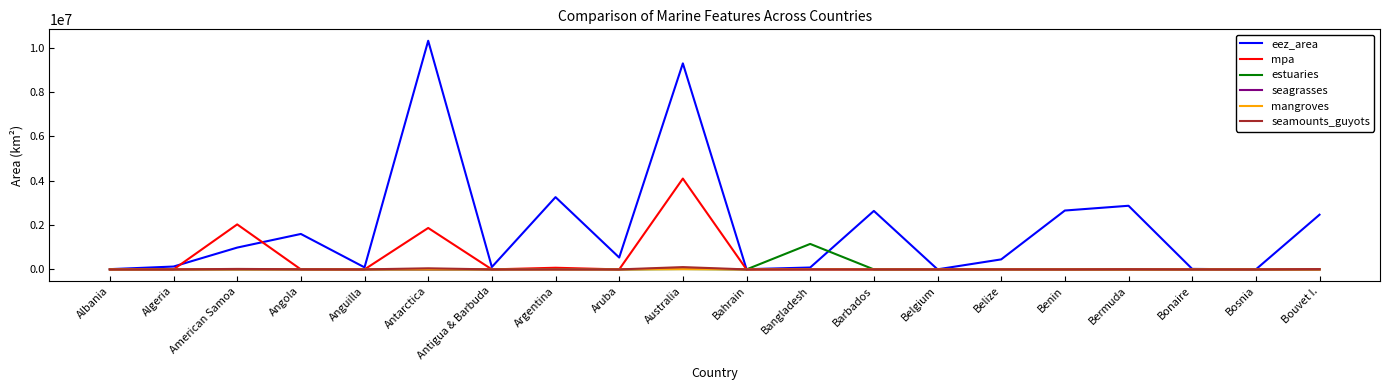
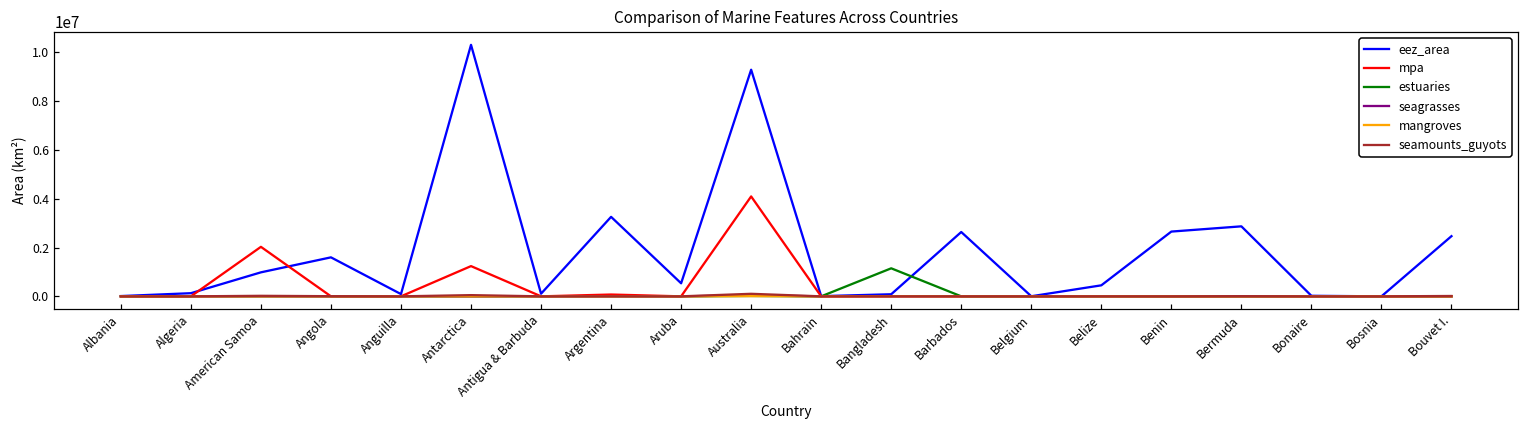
  {
    "eez_area": {
      "Algeria": 100000,
      "American Samoa": 1000000,
      "Angola": 1600000,
      "Antarctica": 10300000,
      "Argentina": 3300000,
      "Aruba": 500000,
      "Australia": 9300000,
      "Barbados": 2600000,
      "Belize": 500000,
      "Benin": 2700000,
      "Bermuda": 2900000,
      "Bouvet I.": 2500000
    },
    "mpa": {
      "American Samoa": 2000000,
-     "Antarctica": 1900000,
+     "Antarctica": 1200000,
      "Australia": 4100000
    },
    "estuaries": {
      "Bangladesh": 1100000
    }
  }
